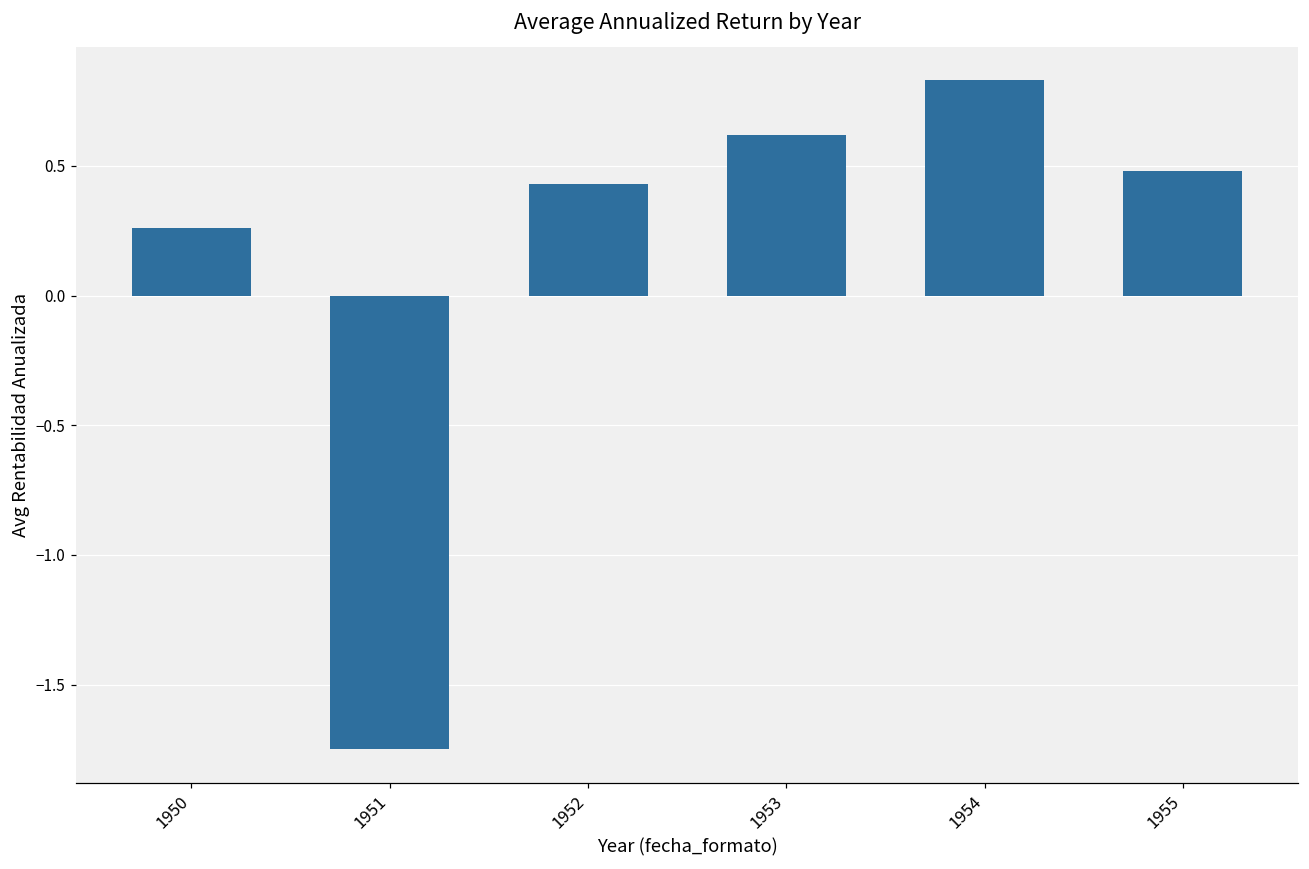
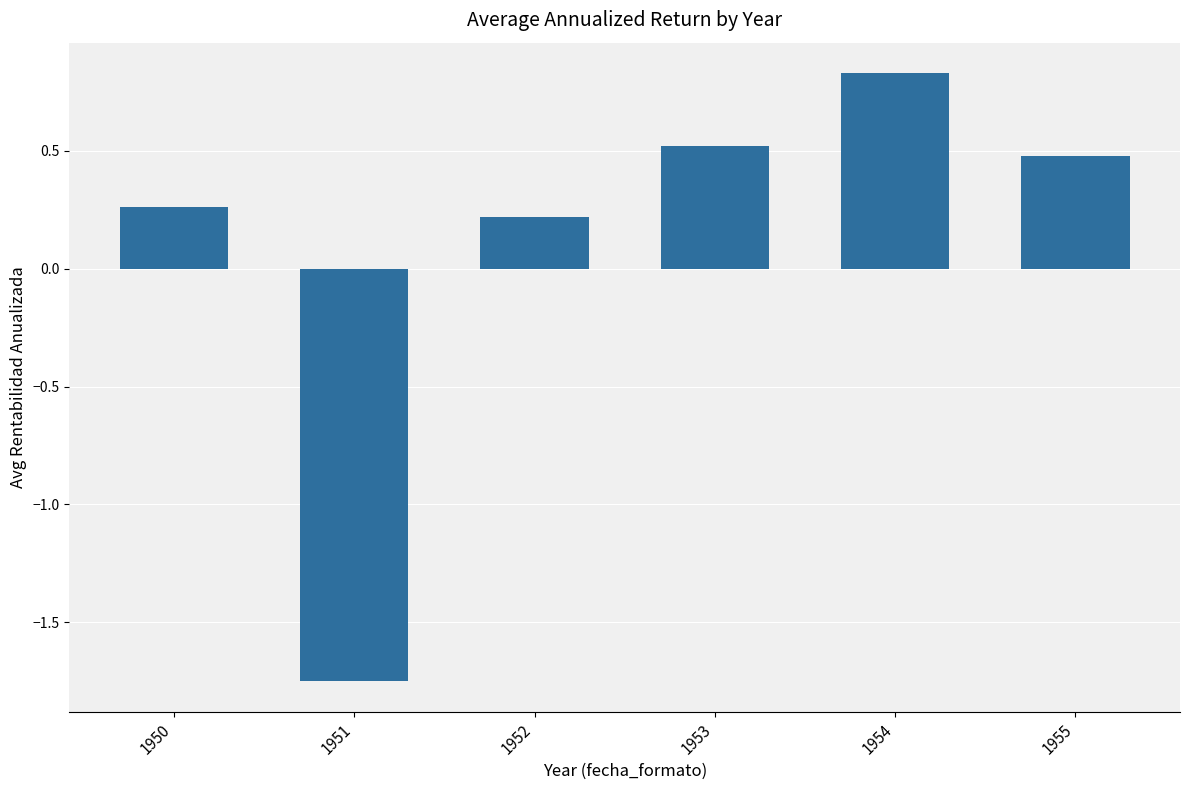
  {
    "1950": 0.26,
    "1951": -1.75,
-   "1952": 0.43,
-   "1953": 0.62,
+   "1952": 0.22,
+   "1953": 0.52,
    "1954": 0.83,
    "1955": 0.48
  }
